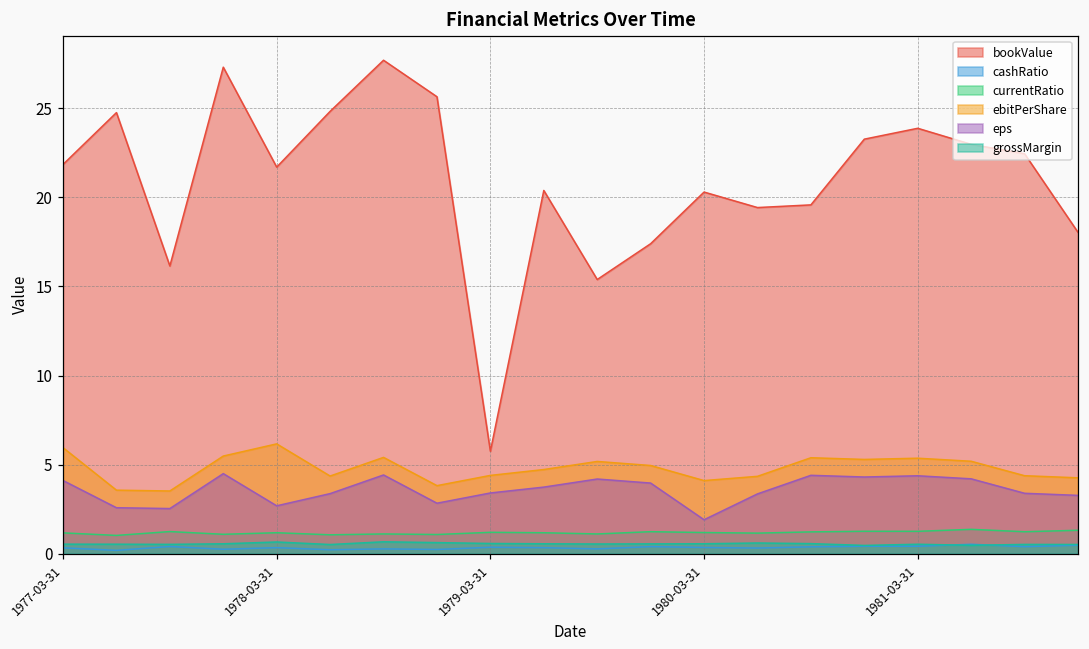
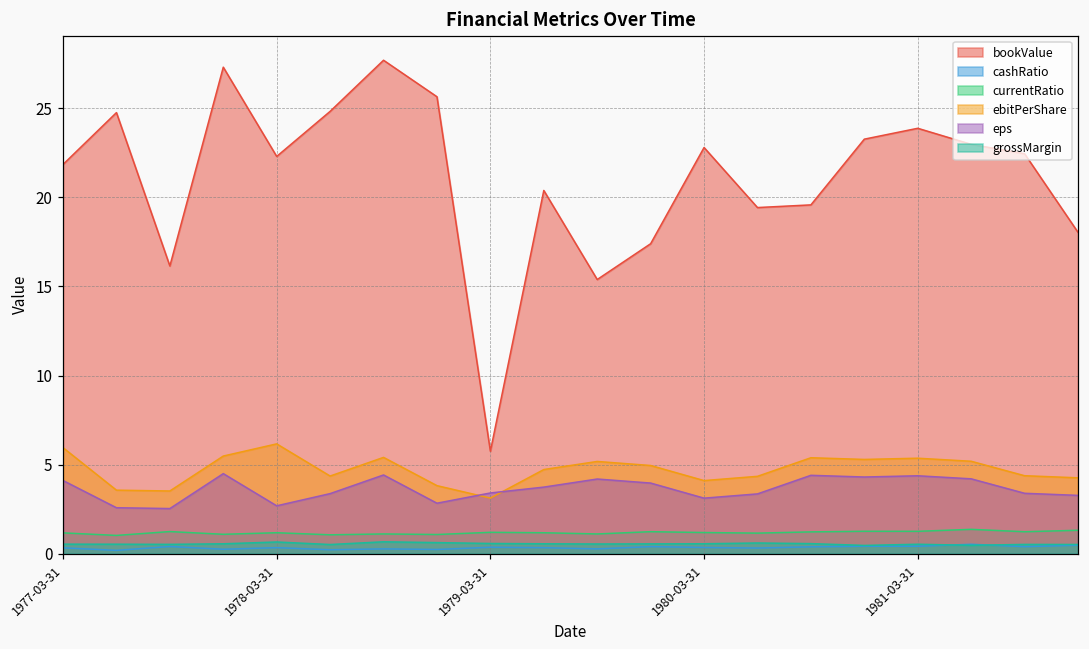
  {
    "bookValue": {
      "1977-03-31": 21.9,
-     "1978-03-31": 21.7,
+     "1978-03-31": 22.3,
      "1979-03-31": 5.8,
-     "1980-03-31": 20.3,
+     "1980-03-31": 22.8,
      "1981-03-31": 23.9
    },
    "ebitPerShare": {
      "1977-03-31": 6.0,
      "1978-03-31": 6.2,
-     "1979-03-31": 4.4,
+     "1979-03-31": 3.1,
      "1980-03-31": 4.1,
      "1981-03-31": 5.4
    },
    "eps": {
      "1977-03-31": 4.1,
      "1978-03-31": 2.7,
      "1979-03-31": 3.4,
-     "1980-03-31": 1.9,
+     "1980-03-31": 3.1,
      "1981-03-31": 4.4
    }
  }
